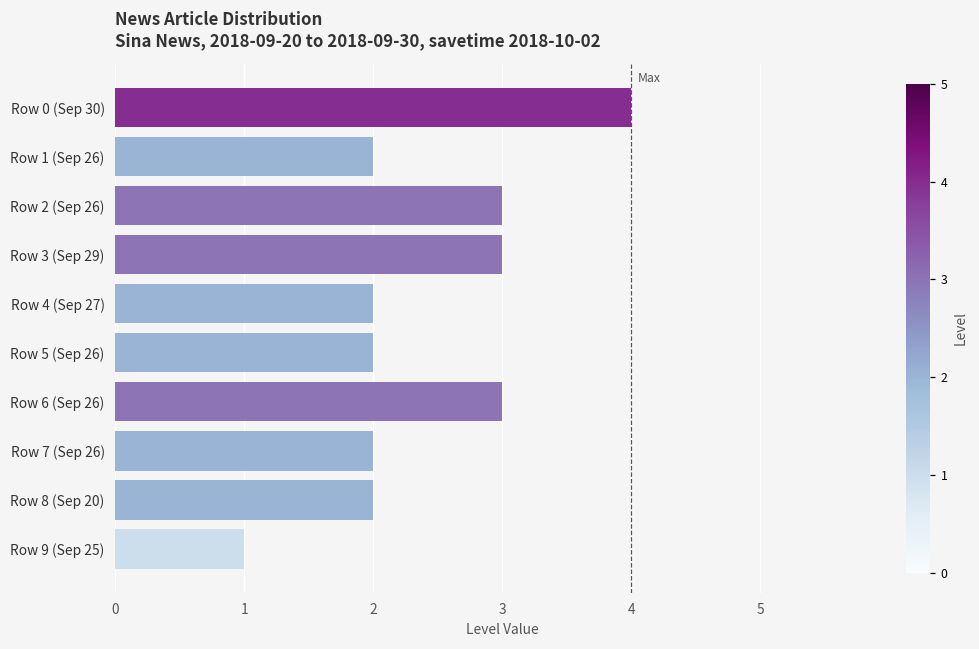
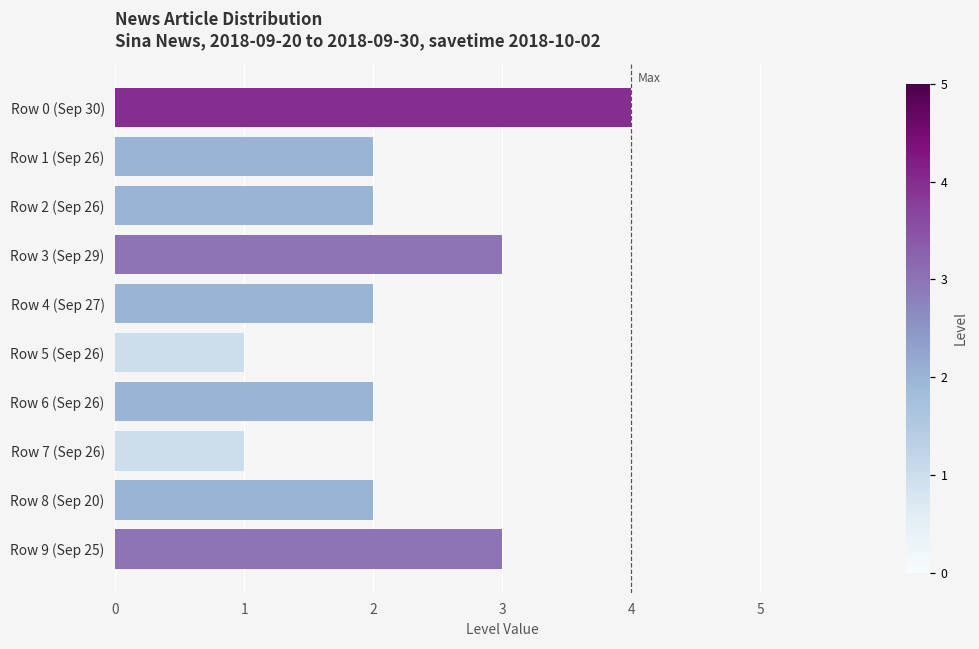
  {
    "Row 0 (Sep 30)": 4,
    "Row 1 (Sep 26)": 2,
-   "Row 2 (Sep 26)": 3,
+   "Row 2 (Sep 26)": 2,
    "Row 3 (Sep 29)": 3,
    "Row 4 (Sep 27)": 2,
-   "Row 5 (Sep 26)": 2,
-   "Row 6 (Sep 26)": 3,
-   "Row 7 (Sep 26)": 2,
+   "Row 5 (Sep 26)": 1,
+   "Row 6 (Sep 26)": 2,
+   "Row 7 (Sep 26)": 1,
    "Row 8 (Sep 20)": 2,
-   "Row 9 (Sep 25)": 1
+   "Row 9 (Sep 25)": 3
  }
